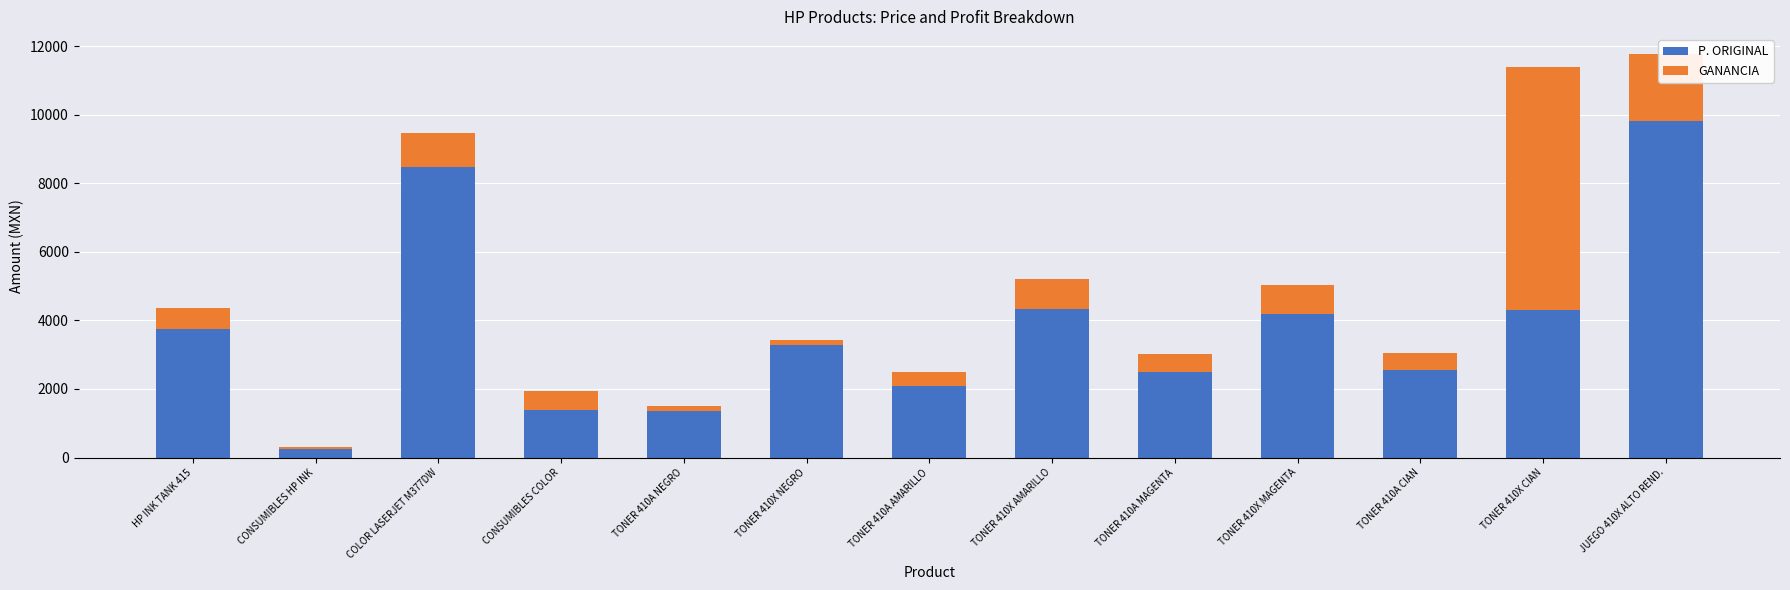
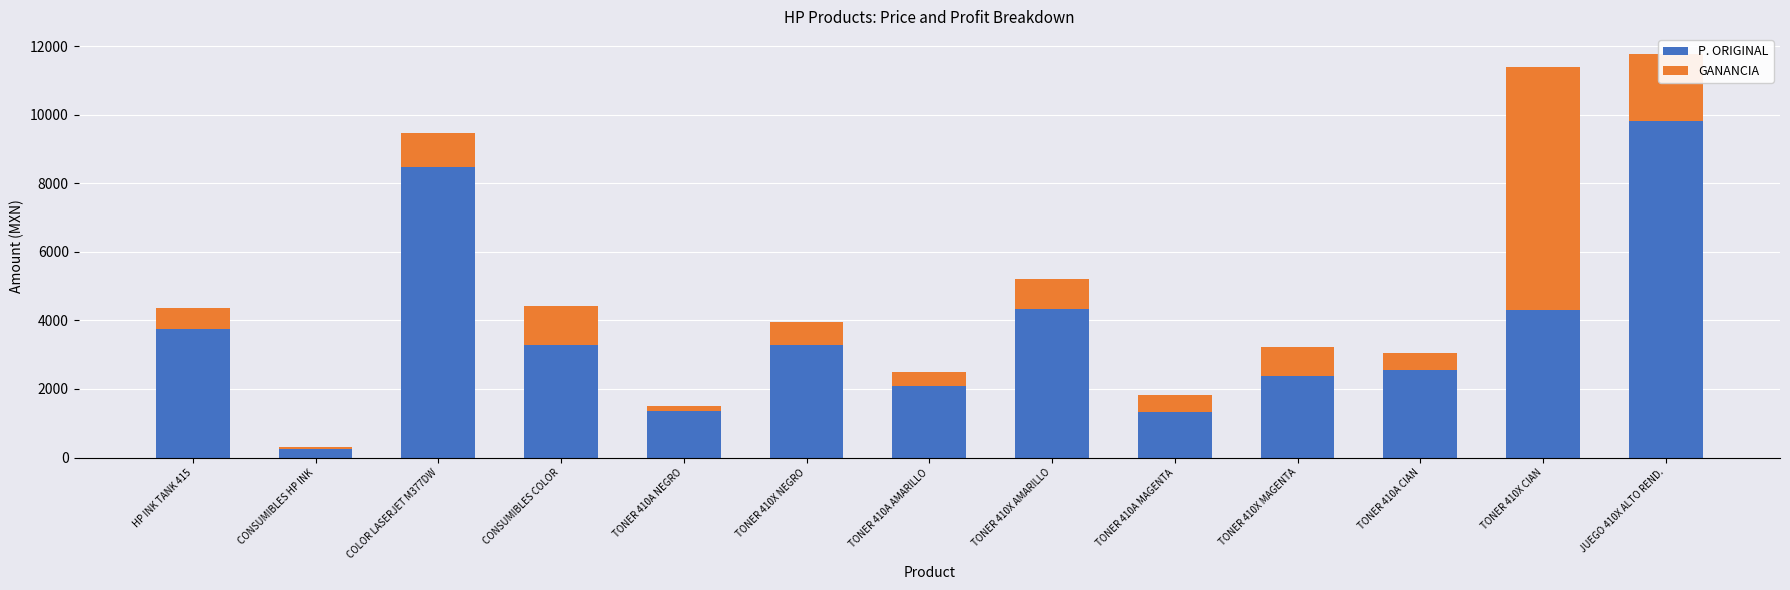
  {
    "P. ORIGINAL": {
      "HP INK TANK 415": 3700,
      "CONSUMIBLES HP INK": 300,
      "COLOR LASERJET M377DW": 8500,
-     "CONSUMIBLES COLOR": 1400,
+     "CONSUMIBLES COLOR": 3300,
      "TONER 410A NEGRO": 1400,
      "TONER 410X NEGRO": 3300,
      "TONER 410A AMARILLO": 2100,
      "TONER 410X AMARILLO": 4300,
-     "TONER 410A MAGENTA": 2500,
-     "TONER 410X MAGENTA": 4200,
+     "TONER 410A MAGENTA": 1300,
+     "TONER 410X MAGENTA": 2400,
      "TONER 410A CIAN": 2500,
      "TONER 410X CIAN": 4300,
      "JUEGO 410X ALTO REND.": 9800
    },
    "GANANCIA": {
      "HP INK TANK 415": 600,
      "COLOR LASERJET M377DW": 1000,
-     "CONSUMIBLES COLOR": 500,
+     "CONSUMIBLES COLOR": 1200,
      "TONER 410A NEGRO": 200,
-     "TONER 410X NEGRO": 100,
+     "TONER 410X NEGRO": 700,
      "TONER 410A AMARILLO": 400,
      "TONER 410X AMARILLO": 900,
      "TONER 410A MAGENTA": 500,
      "TONER 410X MAGENTA": 800,
      "TONER 410A CIAN": 500,
      "TONER 410X CIAN": 7100
    }
  }
